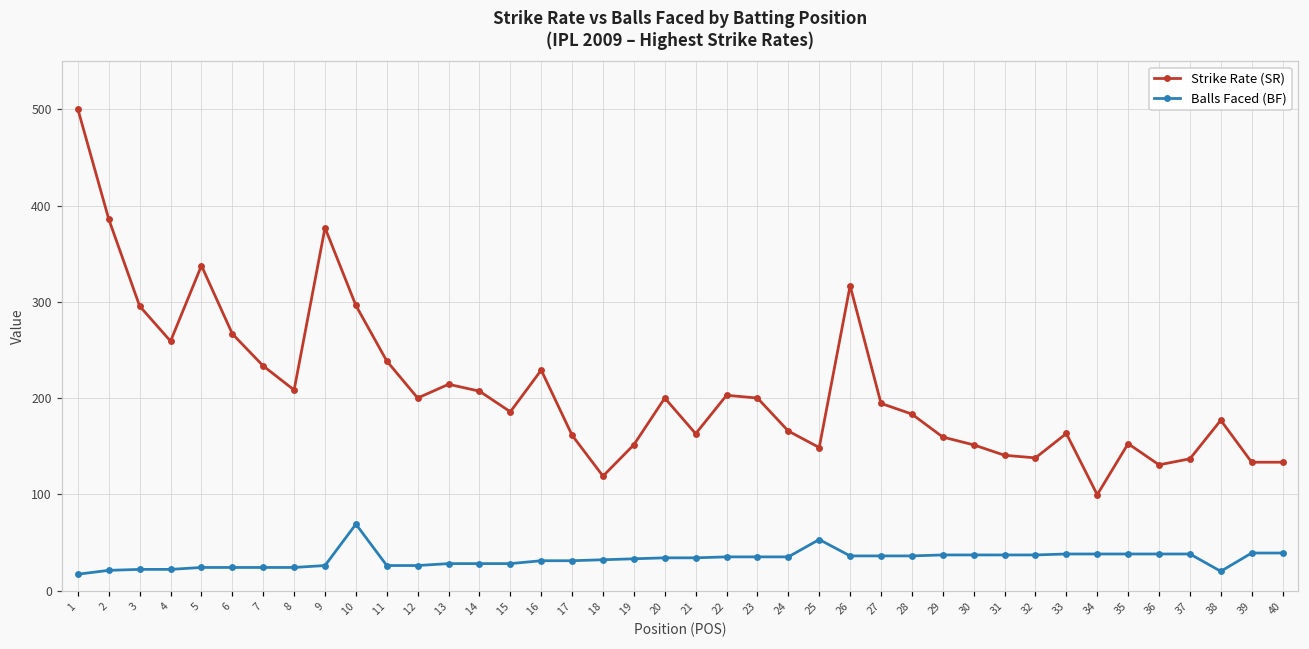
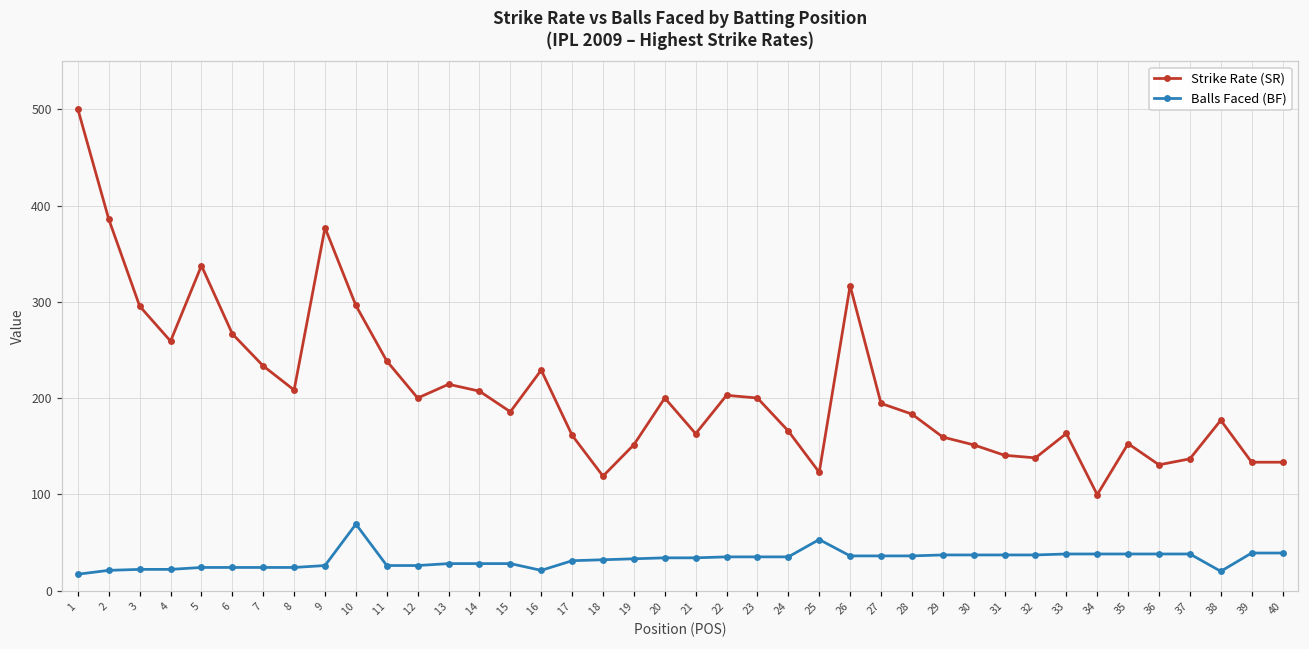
  {
    "Strike Rate (SR)": {
      "1": 500,
      "2": 390,
      "3": 300,
      "4": 260,
      "5": 340,
      "6": 270,
      "7": 230,
      "8": 210,
      "9": 380,
      "10": 300,
      "11": 240,
      "12": 200,
      "13": 210,
      "14": 210,
      "15": 190,
      "16": 230,
      "17": 160,
      "18": 120,
      "19": 150,
      "20": 200,
      "21": 160,
      "22": 200,
      "23": 200,
      "24": 170,
-     "25": 150,
+     "25": 120,
      "26": 320,
      "27": 190,
      "28": 180,
      "29": 160,
      "30": 150,
      "31": 140,
      "32": 140,
      "33": 160,
      "34": 100,
      "35": 150,
      "36": 130,
      "37": 140,
      "38": 180,
      "39": 130,
      "40": 130
    },
    "Balls Faced (BF)": {
      "1": 20,
      "2": 20,
      "3": 20,
      "4": 20,
      "5": 20,
      "6": 20,
      "7": 20,
      "8": 20,
      "9": 30,
      "10": 70,
      "11": 30,
      "12": 30,
      "13": 30,
      "14": 30,
      "15": 30,
-     "16": 30,
+     "16": 20,
      "17": 30,
      "18": 30,
      "19": 30,
      "20": 30,
      "21": 30,
      "22": 40,
      "23": 40,
      "24": 40,
      "25": 50,
      "26": 40,
      "27": 40,
      "28": 40,
      "29": 40,
      "30": 40,
      "31": 40,
      "32": 40,
      "33": 40,
      "34": 40,
      "35": 40,
      "36": 40,
      "37": 40,
      "38": 20,
      "39": 40,
      "40": 40
    }
  }
